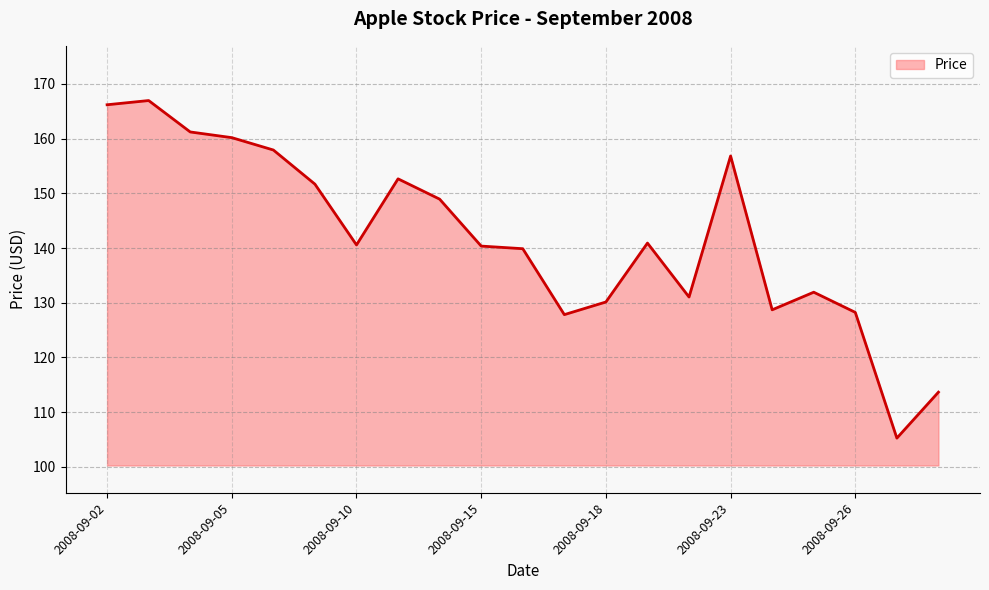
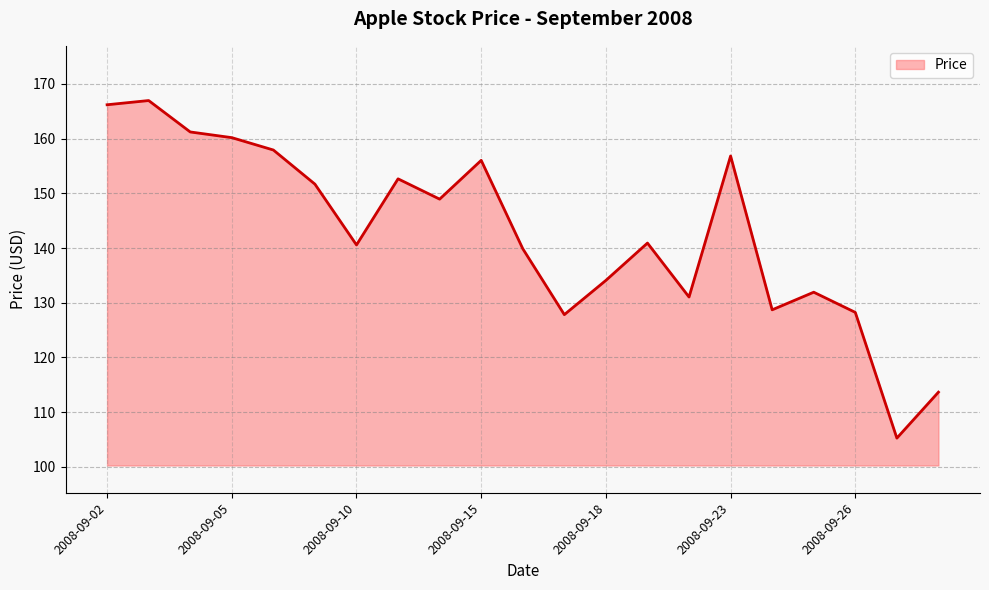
  {
    "2008-09-02": 166,
    "2008-09-05": 160,
    "2008-09-10": 141,
-   "2008-09-15": 140,
-   "2008-09-18": 130,
+   "2008-09-15": 156,
+   "2008-09-18": 134,
    "2008-09-23": 157,
    "2008-09-26": 128
  }
